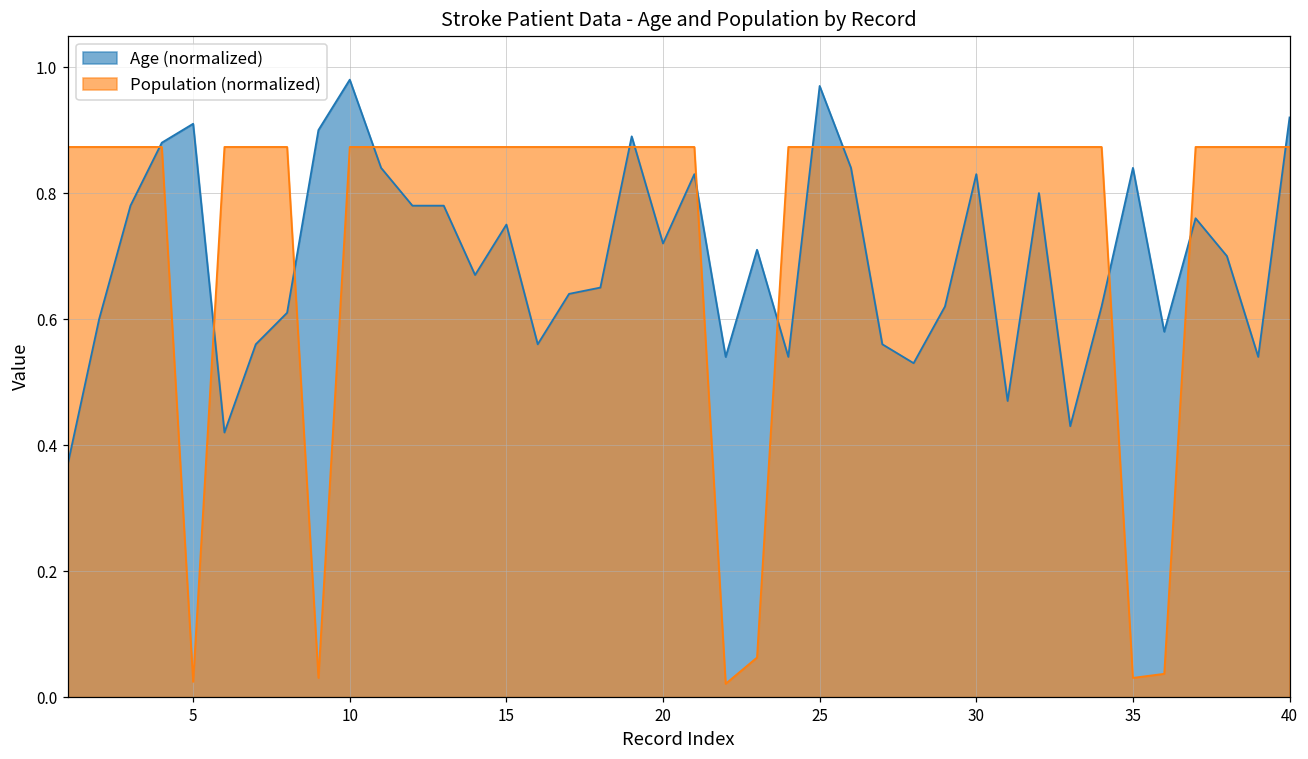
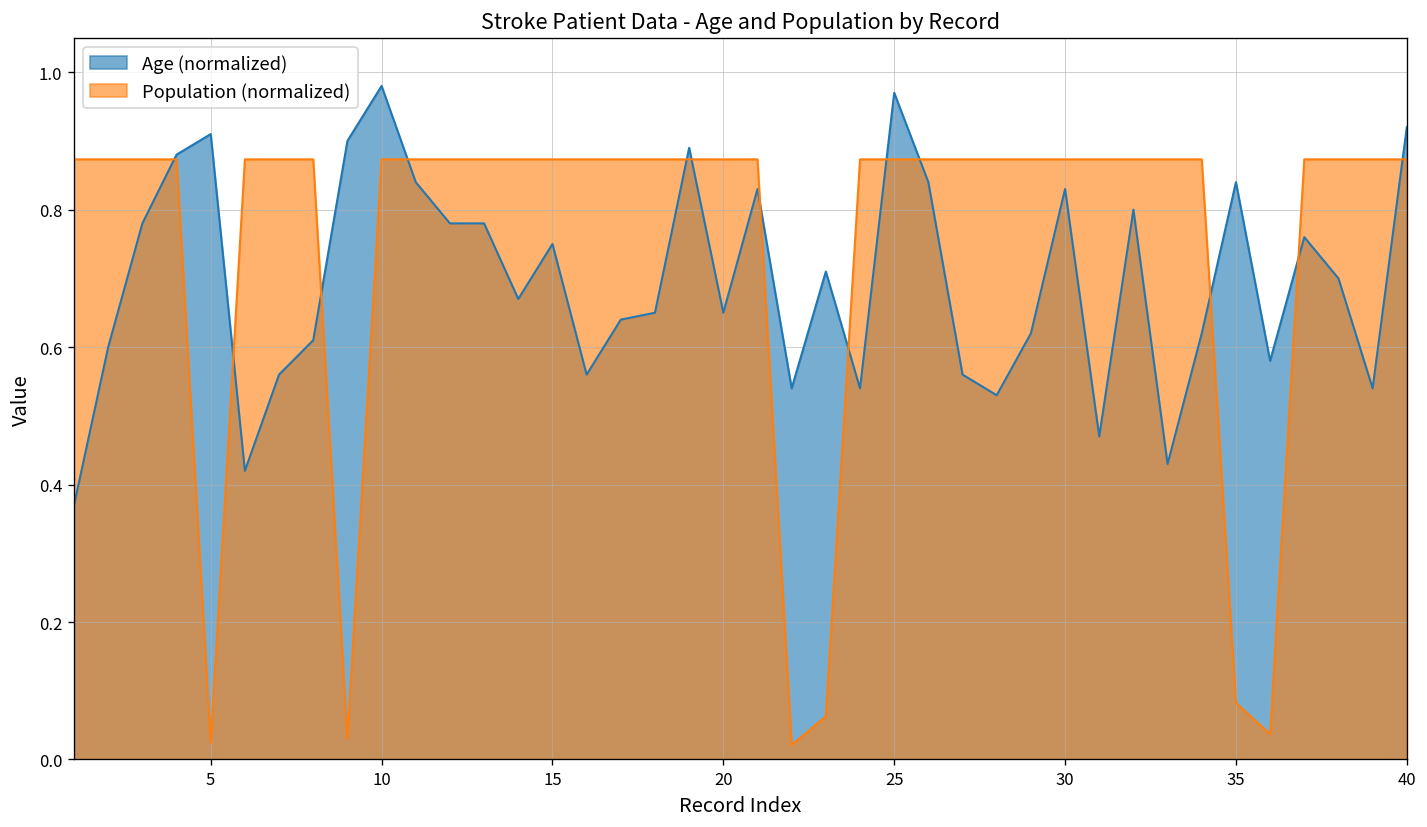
  {
    "Age (normalized)": {
      "5": 0.91,
      "10": 0.98,
      "15": 0.75,
-     "20": 0.72,
+     "20": 0.65,
      "25": 0.97,
      "30": 0.83,
      "35": 0.84,
      "40": 0.92
    },
    "Population (normalized)": {
      "5": 0.02,
      "10": 0.87,
      "15": 0.87,
      "20": 0.87,
      "25": 0.87,
      "30": 0.87,
-     "35": 0.03,
+     "35": 0.08,
      "40": 0.87
    }
  }
